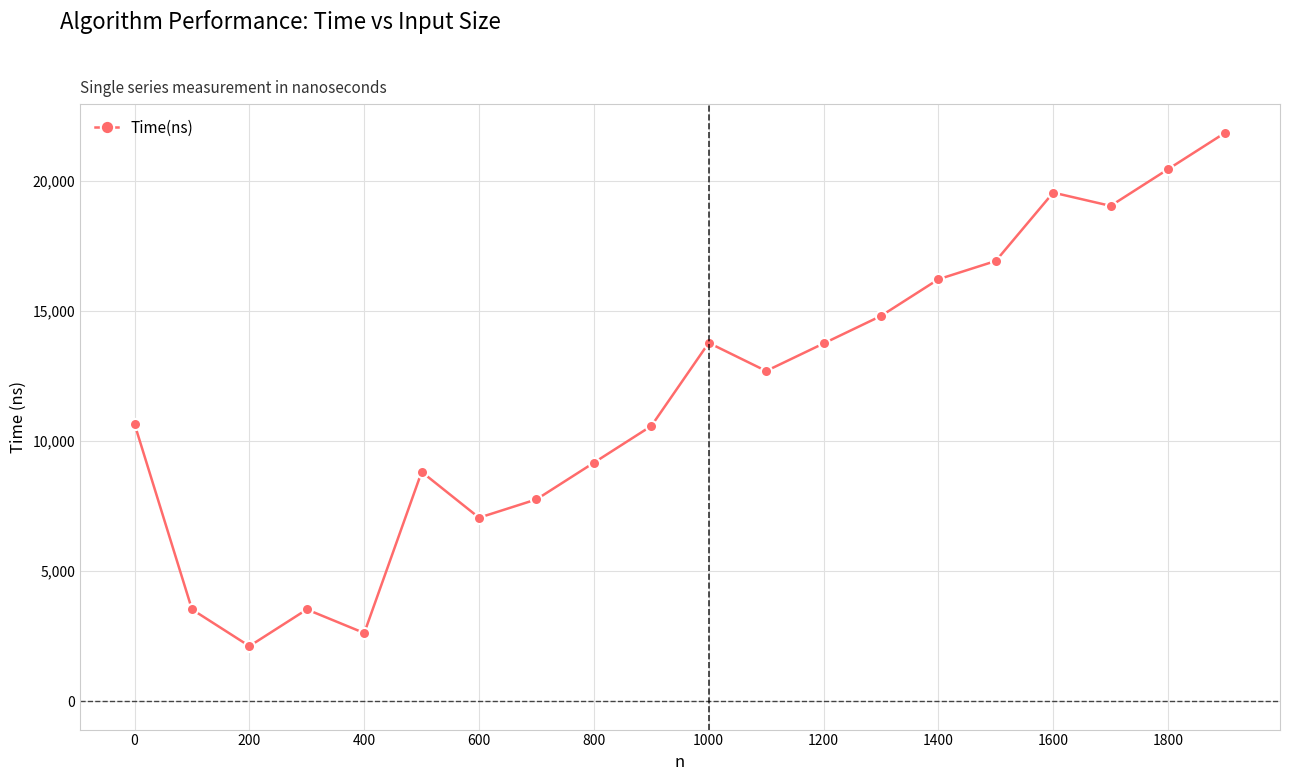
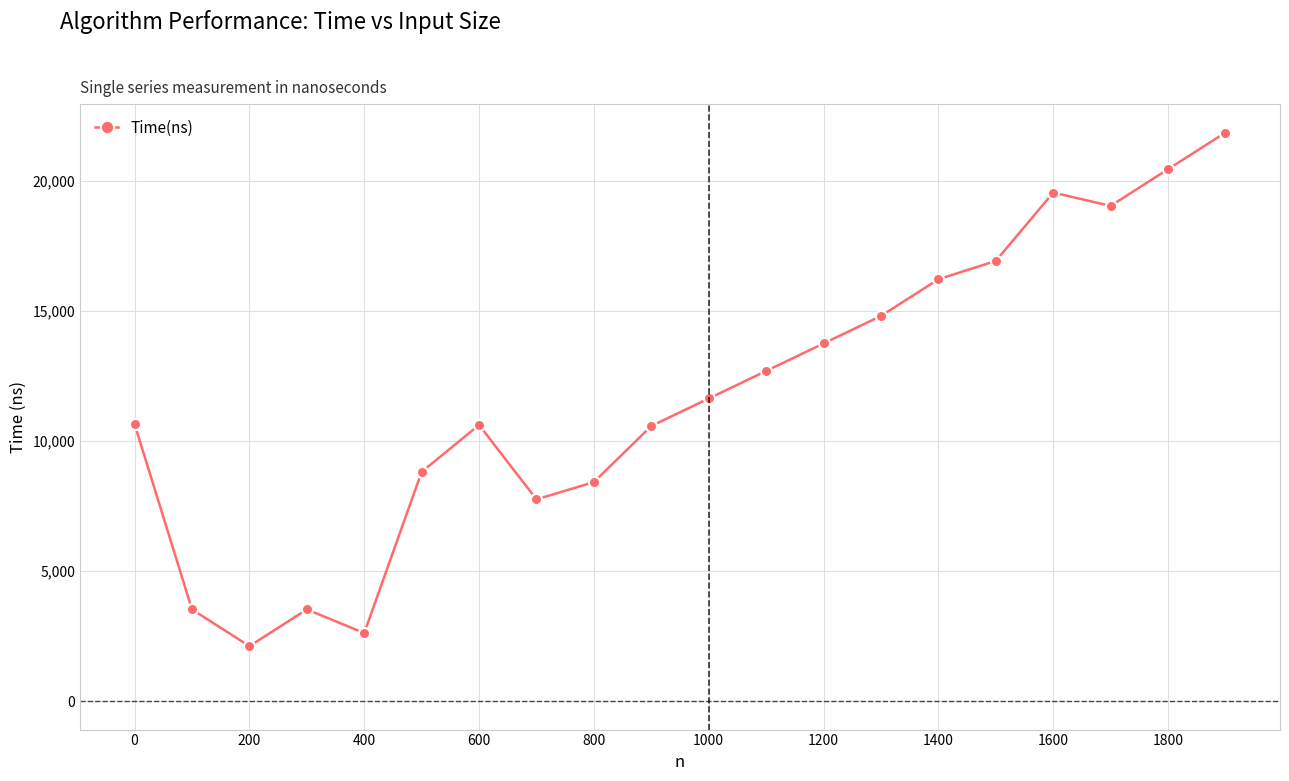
  {
    "0": "10,700",
    "200": "2,100",
    "400": "2,600",
-   "600": "7,100",
-   "800": "9,200",
-   "1000": "13,800",
+   "600": "10,600",
+   "800": "8,400",
+   "1000": "11,600",
    "1200": "13,800",
    "1400": "16,200",
    "1600": "19,600",
    "1800": "20,500"
  }
